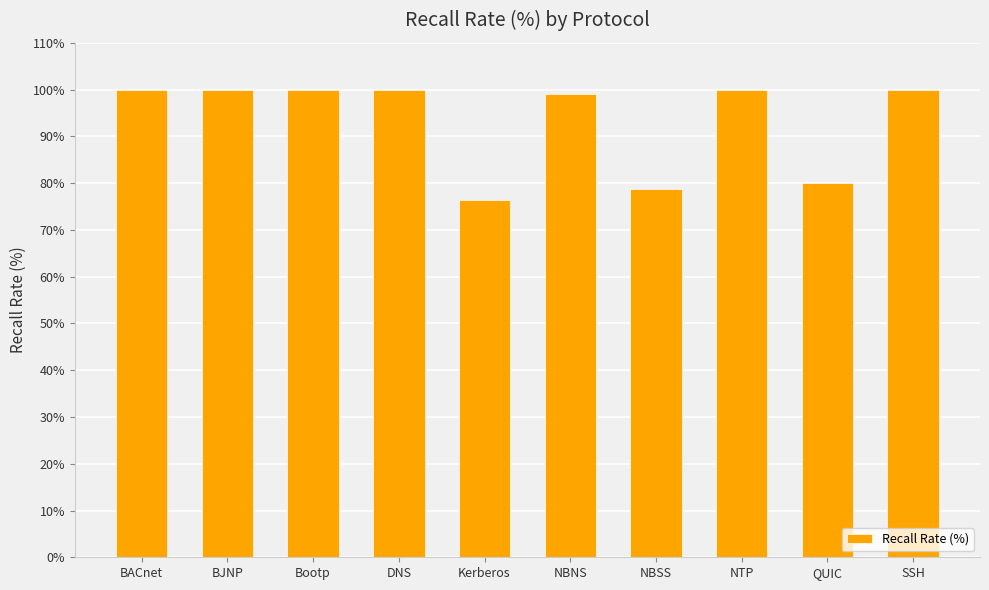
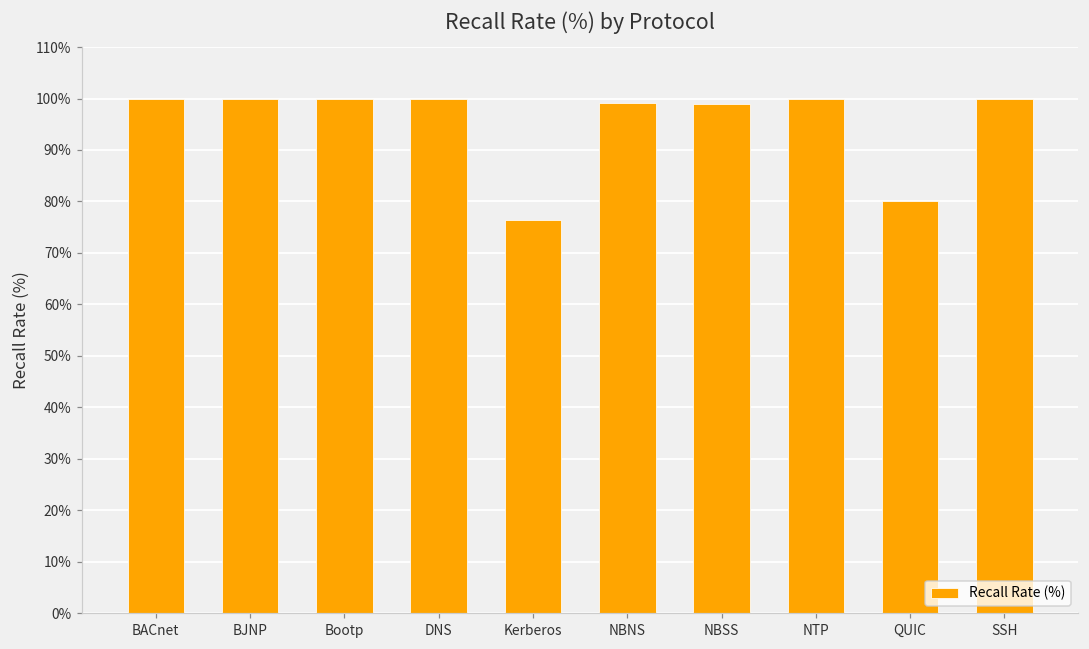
  {
    "BACnet": "100%",
    "BJNP": "100%",
    "Bootp": "100%",
    "DNS": "100%",
    "Kerberos": "76%",
    "NBNS": "99%",
-   "NBSS": "79%",
+   "NBSS": "99%",
    "NTP": "100%",
    "QUIC": "80%",
    "SSH": "100%"
  }
